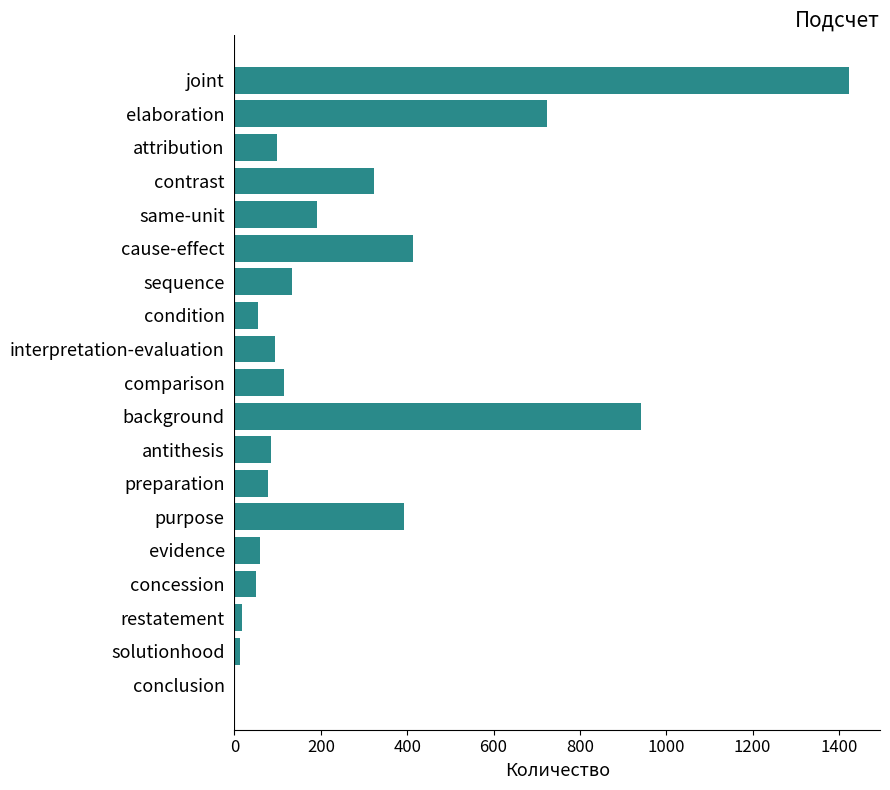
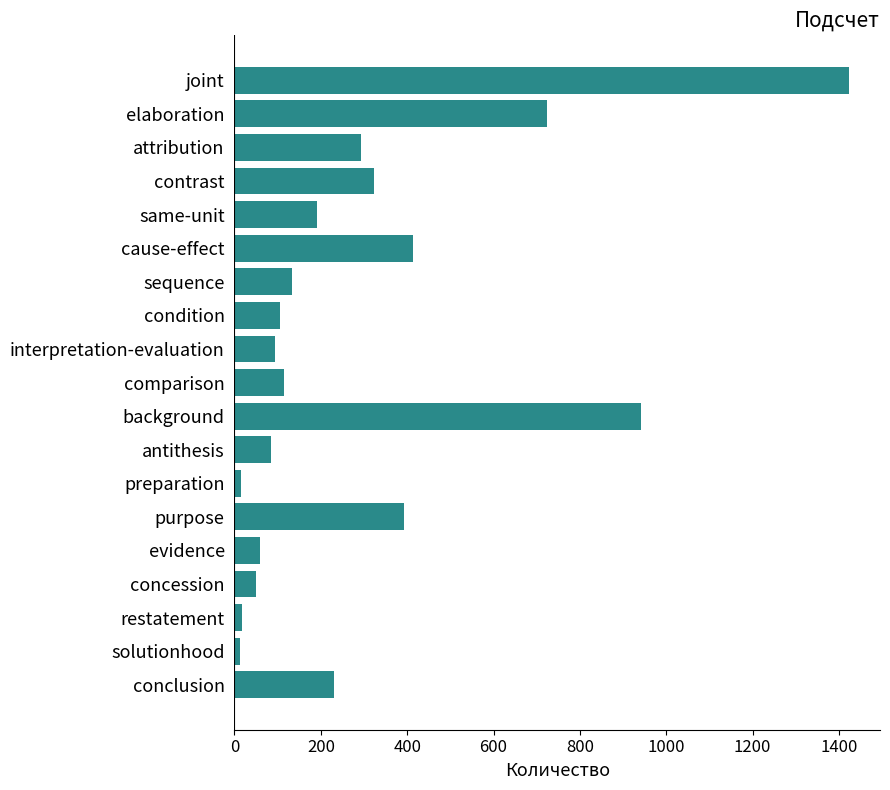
  {
    "joint": 1420,
    "elaboration": 720,
-   "attribution": 100,
+   "attribution": 290,
    "contrast": 320,
    "same-unit": 190,
    "cause-effect": 410,
    "sequence": 130,
-   "condition": 50,
+   "condition": 110,
    "interpretation-evaluation": 100,
    "comparison": 110,
    "background": 940,
    "antithesis": 90,
-   "preparation": 80,
+   "preparation": 10,
    "purpose": 390,
    "evidence": 60,
    "concession": 50,
    "restatement": 20,
    "solutionhood": 10,
-   "conclusion": 0
+   "conclusion": 230
  }
